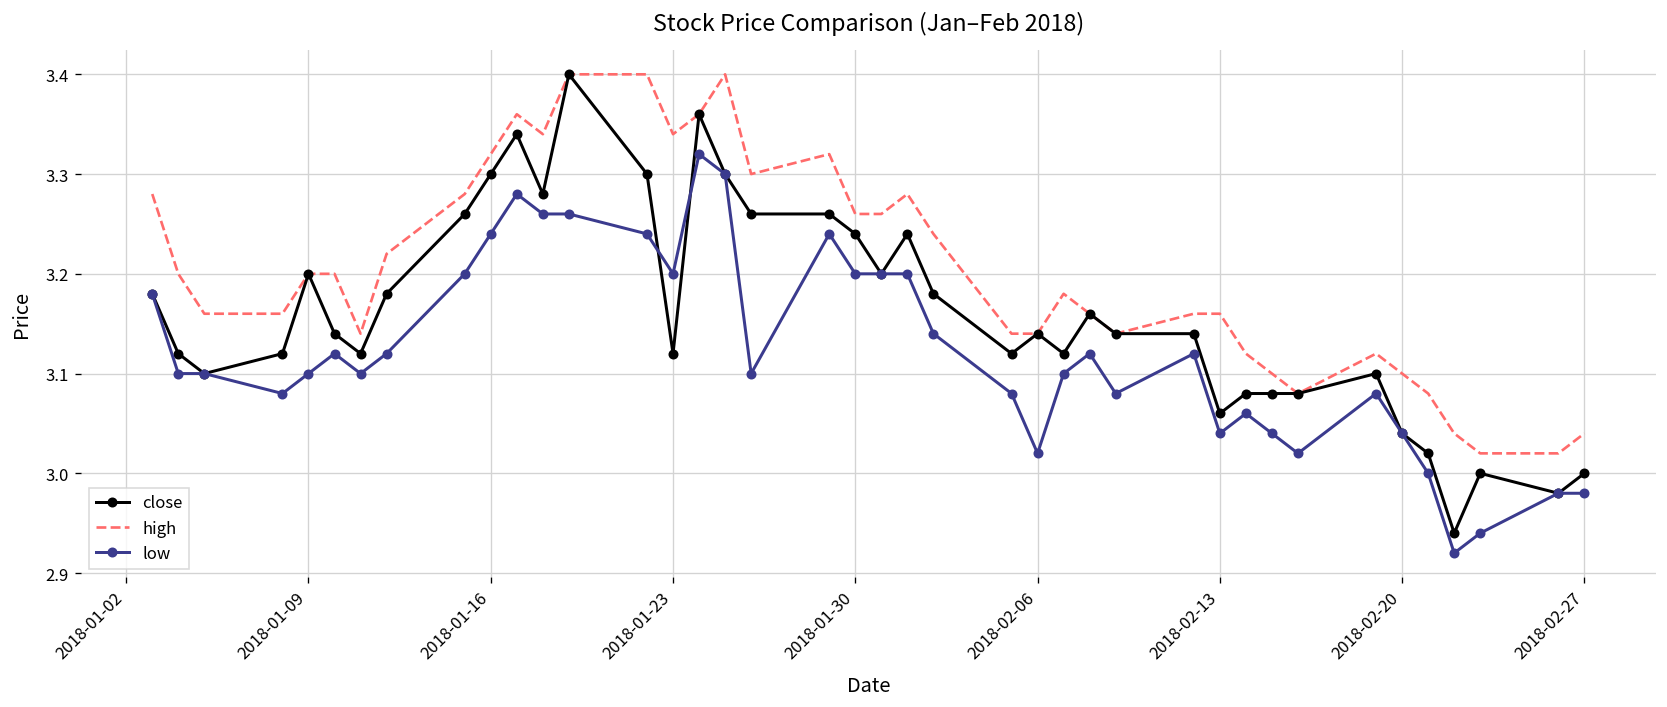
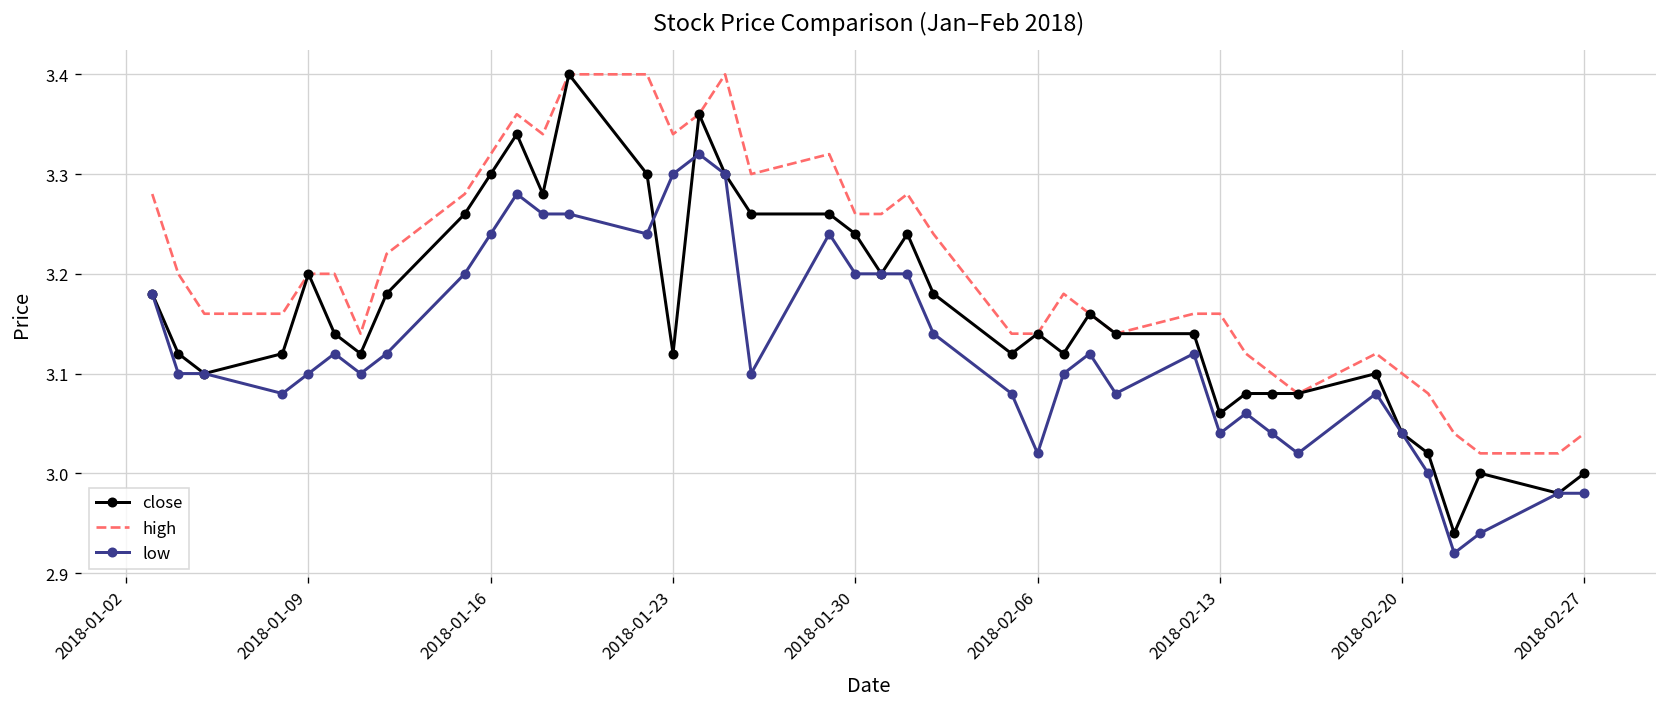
  {
    "close": {
      "2018-01-16": 3.3,
      "2018-01-23": 3.12,
      "2018-01-30": 3.24,
      "2018-02-13": 3.06,
      "2018-02-27": 3.0
    },
    "high": {
      "2018-01-16": 3.32,
      "2018-01-23": 3.34,
      "2018-01-30": 3.26,
      "2018-02-13": 3.16,
      "2018-02-20": 3.1,
      "2018-02-27": 3.04
    },
    "low": {
      "2018-01-09": 3.1,
      "2018-01-16": 3.24,
-     "2018-01-23": 3.2,
+     "2018-01-23": 3.3,
      "2018-01-30": 3.2,
      "2018-02-06": 3.02,
      "2018-02-13": 3.04,
      "2018-02-27": 2.98
    }
  }
